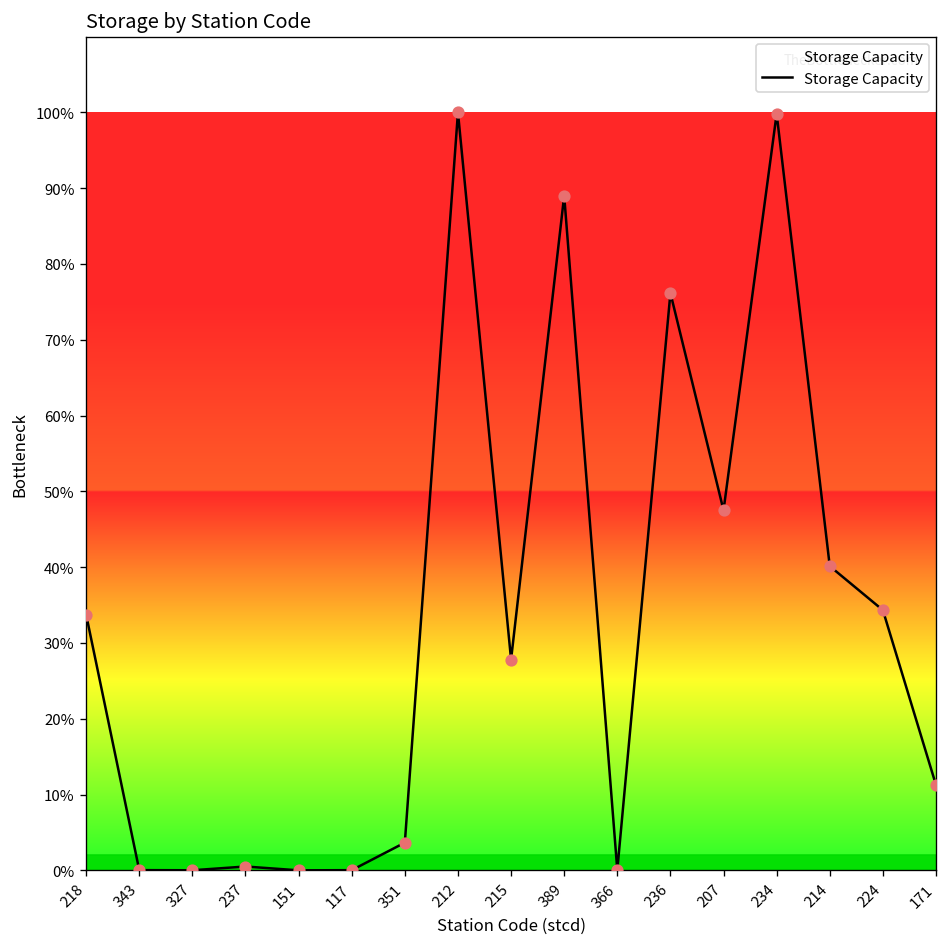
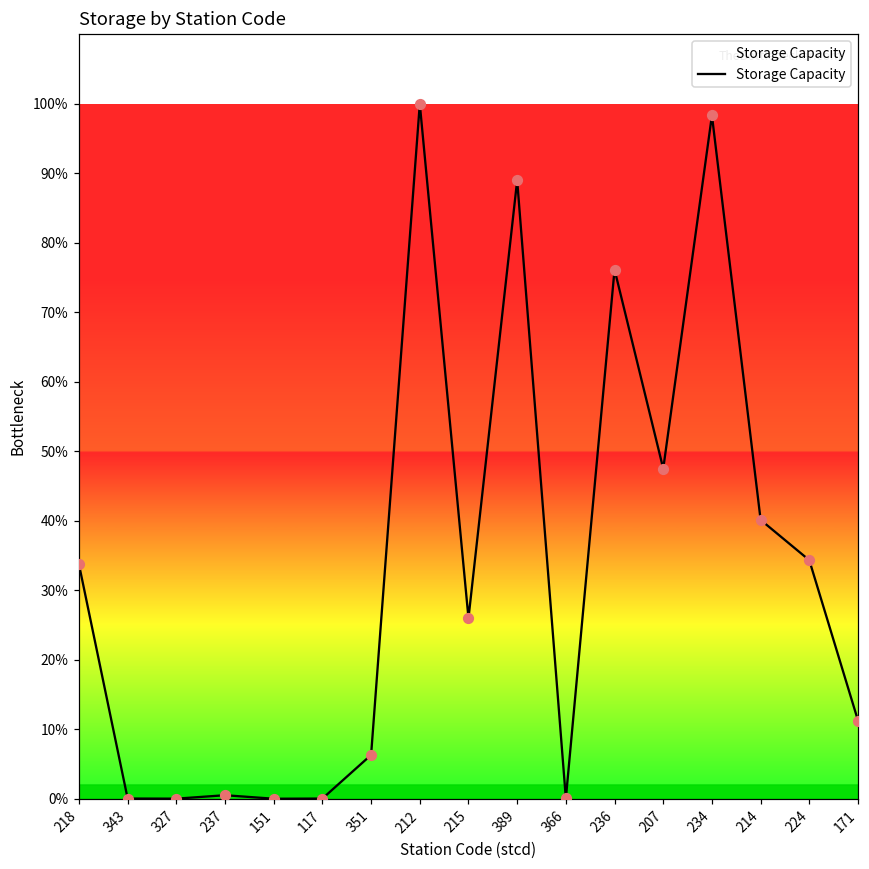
  {
    "218": "34%",
-   "351": "4%",
+   "351": "6%",
    "212": "100%",
-   "215": "28%",
+   "215": "26%",
    "389": "89%",
    "236": "76%",
    "207": "48%",
-   "234": "100%",
+   "234": "98%",
    "214": "40%",
    "224": "34%",
    "171": "11%"
  }
